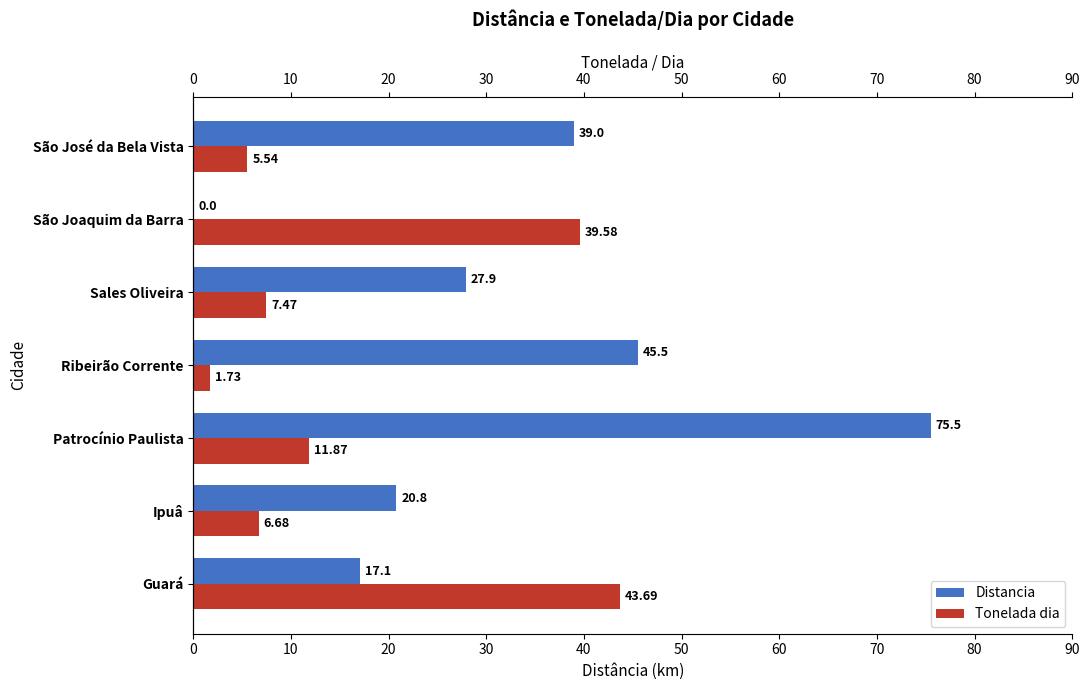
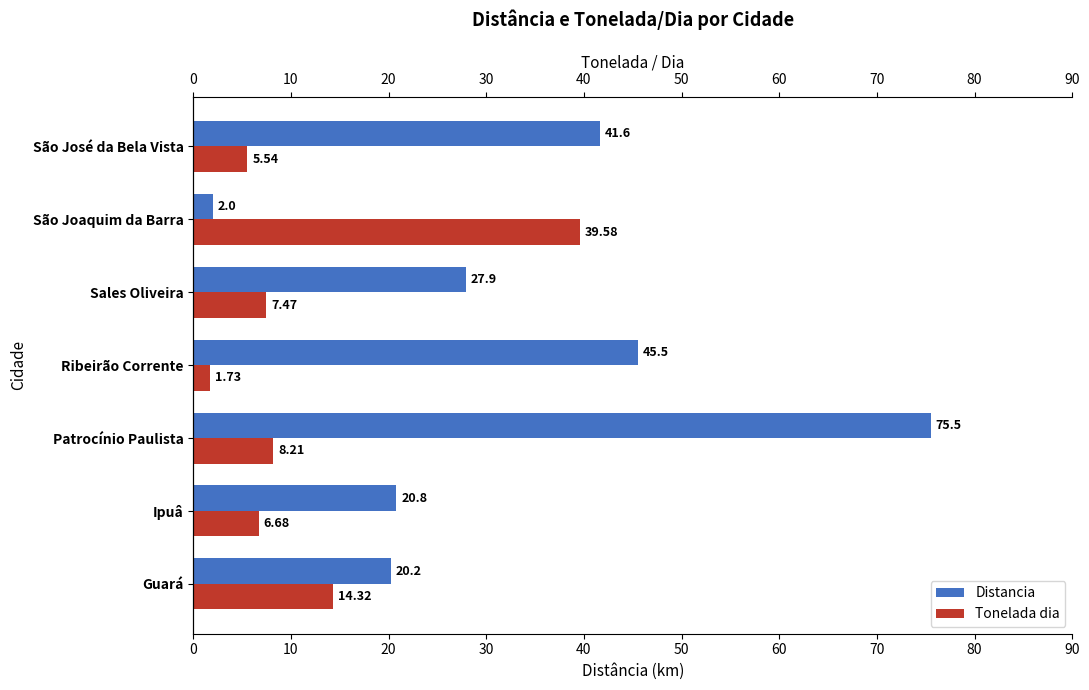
  {
    "Distancia": {
-     "São José da Bela Vista": 39.0,
-     "São Joaquim da Barra": 0.0,
+     "São José da Bela Vista": 41.6,
+     "São Joaquim da Barra": 2.0,
      "Sales Oliveira": 27.9,
      "Ribeirão Corrente": 45.5,
      "Patrocínio Paulista": 75.5,
      "Ipuâ": 20.8,
-     "Guará": 17.1
+     "Guará": 20.2
    },
    "Tonelada dia": {
      "São José da Bela Vista": 5.54,
      "São Joaquim da Barra": 39.58,
      "Sales Oliveira": 7.47,
      "Ribeirão Corrente": 1.73,
-     "Patrocínio Paulista": 11.87,
+     "Patrocínio Paulista": 8.21,
      "Ipuâ": 6.68,
-     "Guará": 43.69
+     "Guará": 14.32
    }
  }
